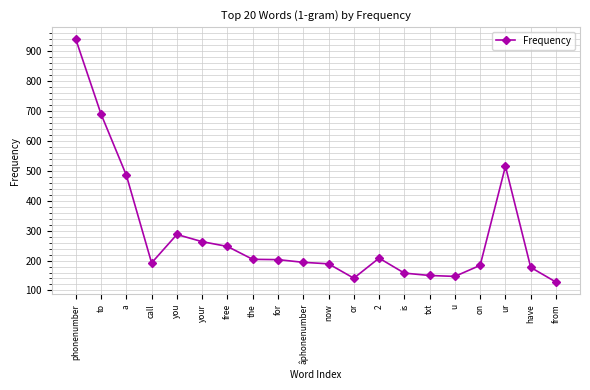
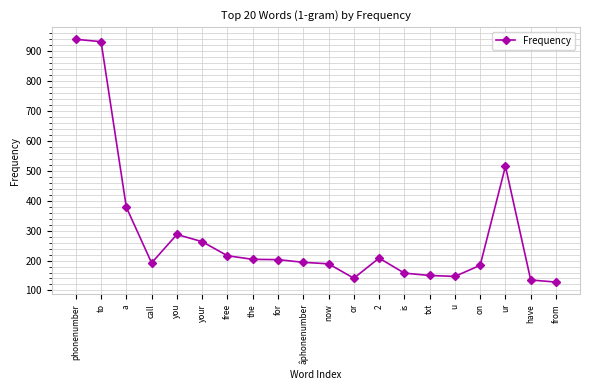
  {
    "phonenumber": 940,
-   "to": 690,
-   "a": 490,
+   "to": 930,
+   "a": 380,
    "call": 190,
    "you": 290,
    "your": 260,
-   "free": 250,
+   "free": 220,
    "the": 200,
    "for": 200,
    "âphonenumber": 190,
    "now": 190,
    "or": 140,
    "2": 210,
    "is": 160,
    "txt": 150,
    "u": 150,
    "on": 180,
    "ur": 520,
-   "have": 180,
+   "have": 140,
    "from": 130
  }
